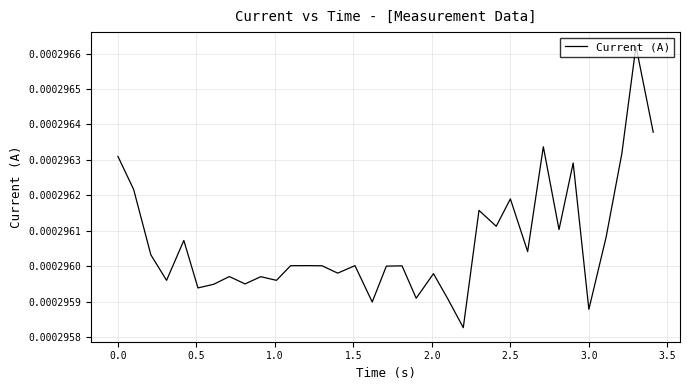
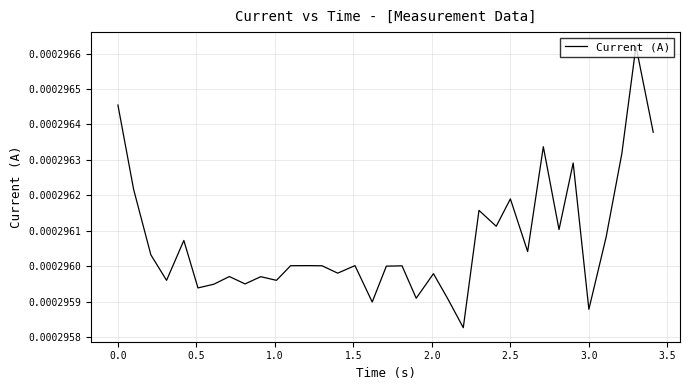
  {
-   "0.0": 0.00029631,
+   "0.0": 0.00029645,
    "2.5": 0.00029619,
    "3.0": 0.00029588
  }
